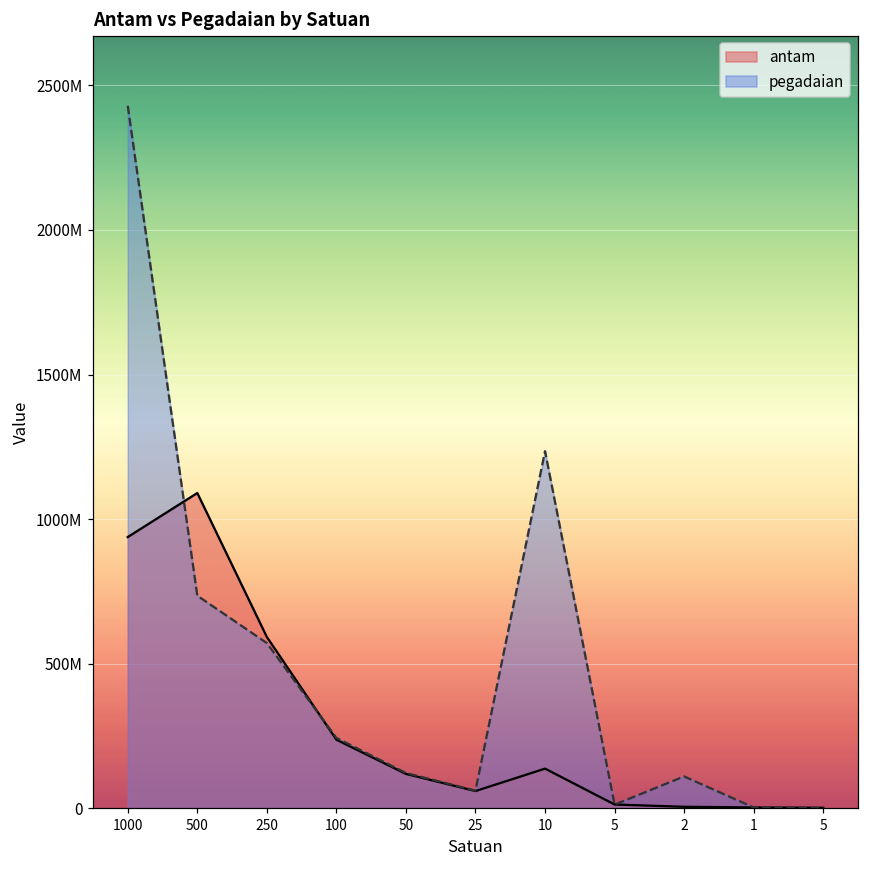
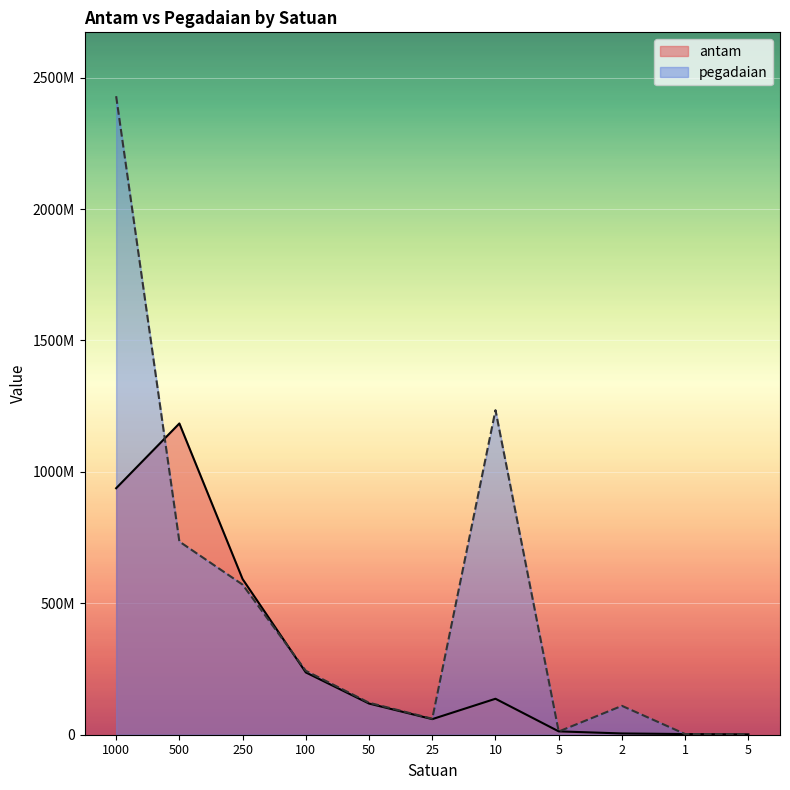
  {
    "antam": {
      "1000": 940000000,
-     "500": 1090000000,
+     "500": 1180000000,
      "250": 590000000,
      "10": 140000000,
      "2": 0
    },
    "pegadaian": {
      "1000": 2430000000,
      "500": 740000000,
      "250": 570000000,
      "10": 1230000000,
      "2": 110000000
    }
  }
